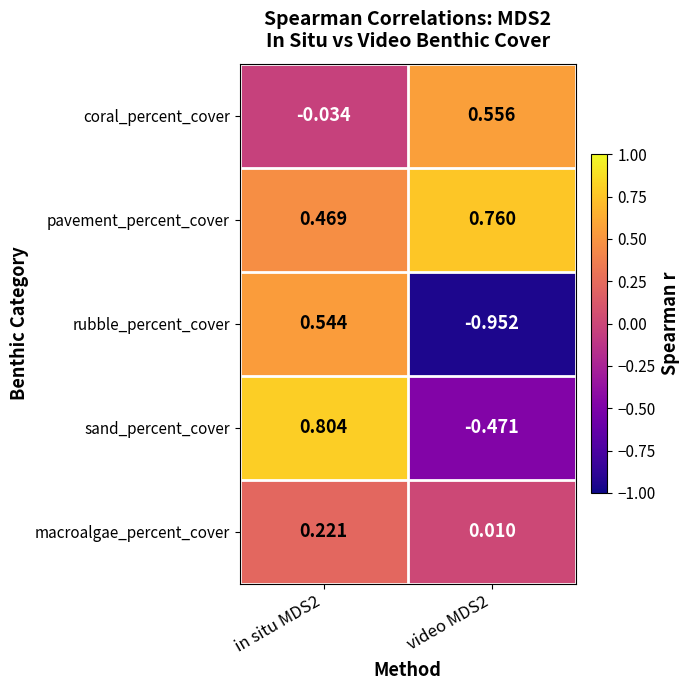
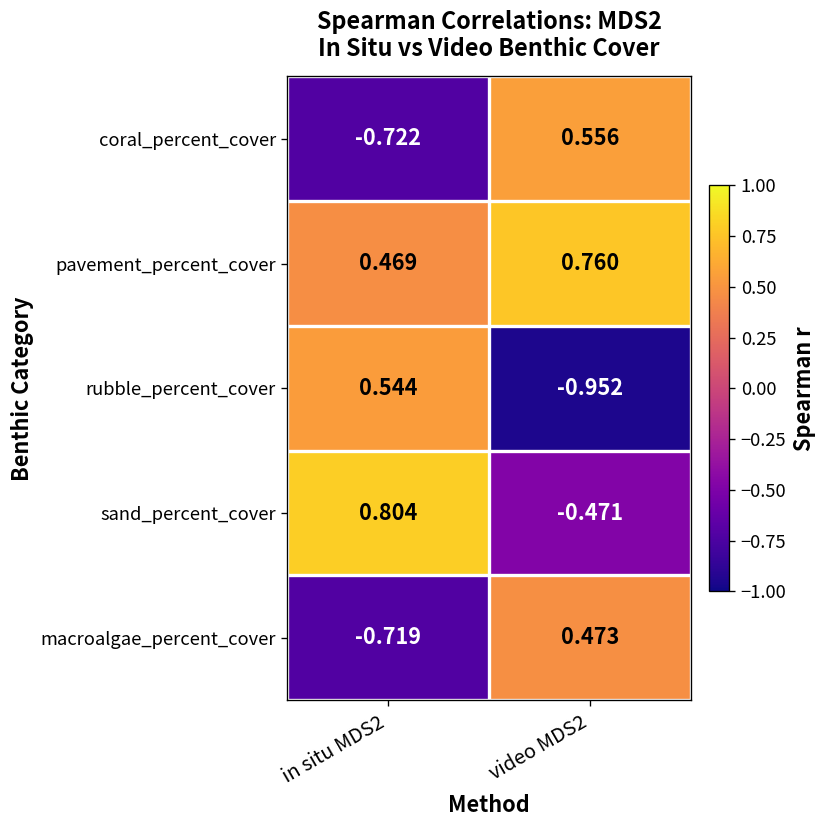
  {
    "coral_percent_cover": {
-     "in situ MDS2": -0.034,
+     "in situ MDS2": -0.722,
      "video MDS2": 0.556
    },
    "pavement_percent_cover": {
      "in situ MDS2": 0.469,
      "video MDS2": 0.760
    },
    "rubble_percent_cover": {
      "in situ MDS2": 0.544,
      "video MDS2": -0.952
    },
    "sand_percent_cover": {
      "in situ MDS2": 0.804,
      "video MDS2": -0.471
    },
    "macroalgae_percent_cover": {
-     "in situ MDS2": 0.221,
-     "video MDS2": 0.010
+     "in situ MDS2": -0.719,
+     "video MDS2": 0.473
    }
  }
